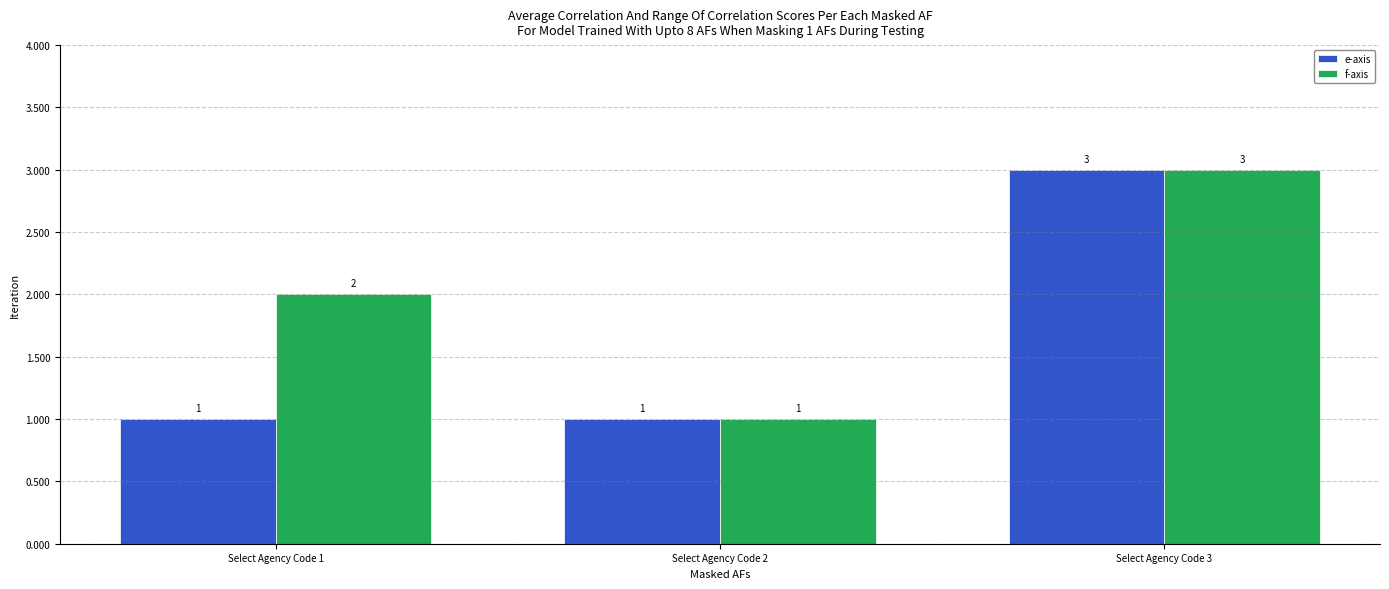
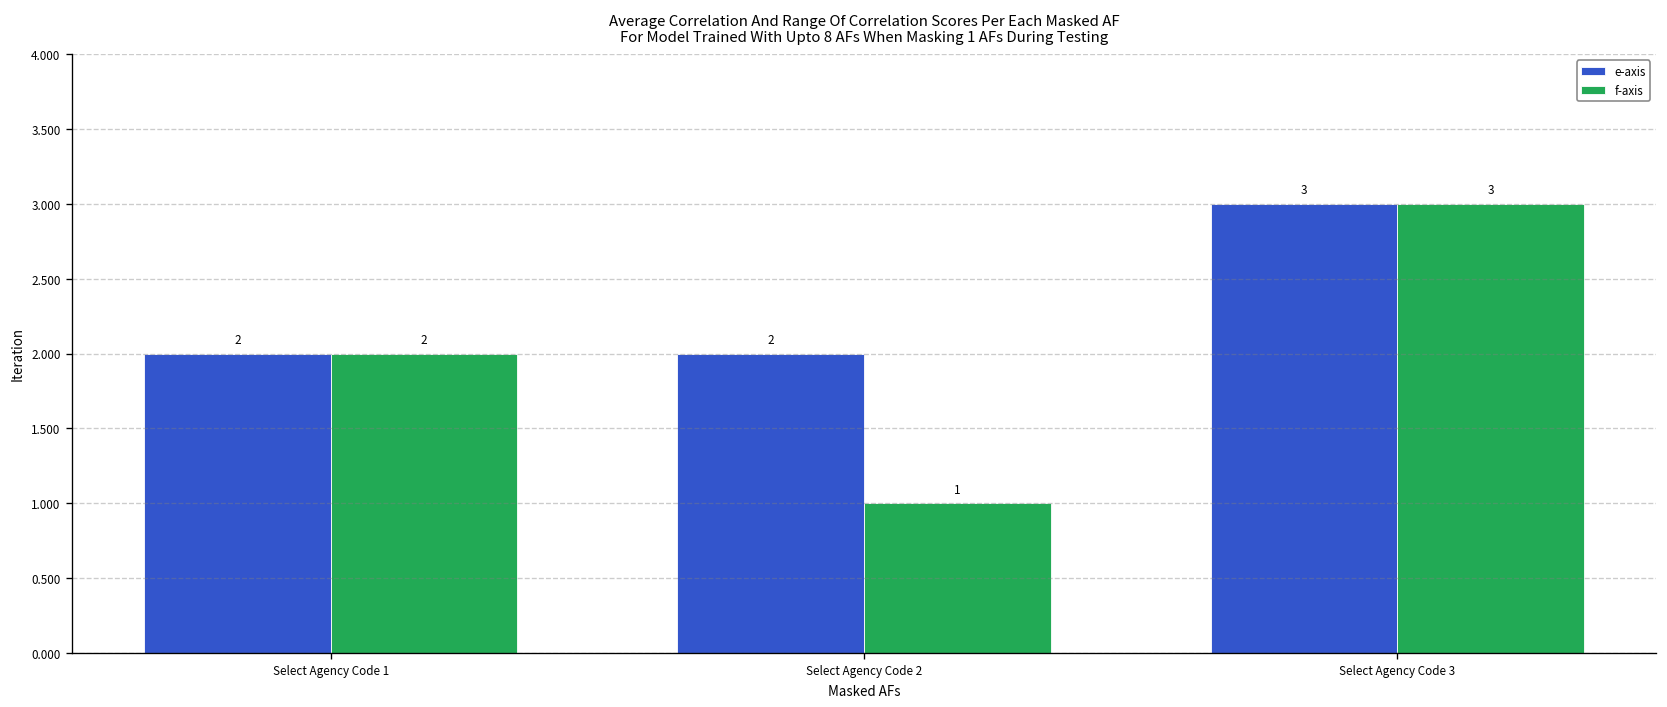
  {
    "e-axis": {
-     "Select Agency Code 1": 1,
-     "Select Agency Code 2": 1,
+     "Select Agency Code 1": 2,
+     "Select Agency Code 2": 2,
      "Select Agency Code 3": 3
    },
    "f-axis": {
      "Select Agency Code 1": 2,
      "Select Agency Code 2": 1,
      "Select Agency Code 3": 3
    }
  }
